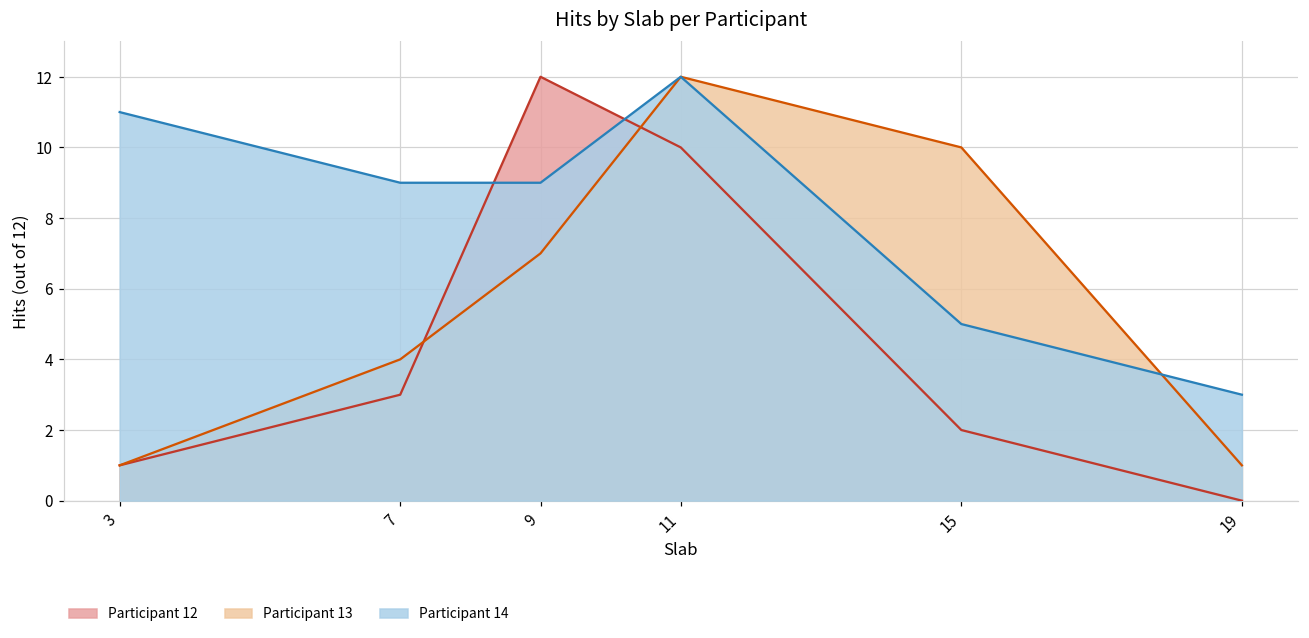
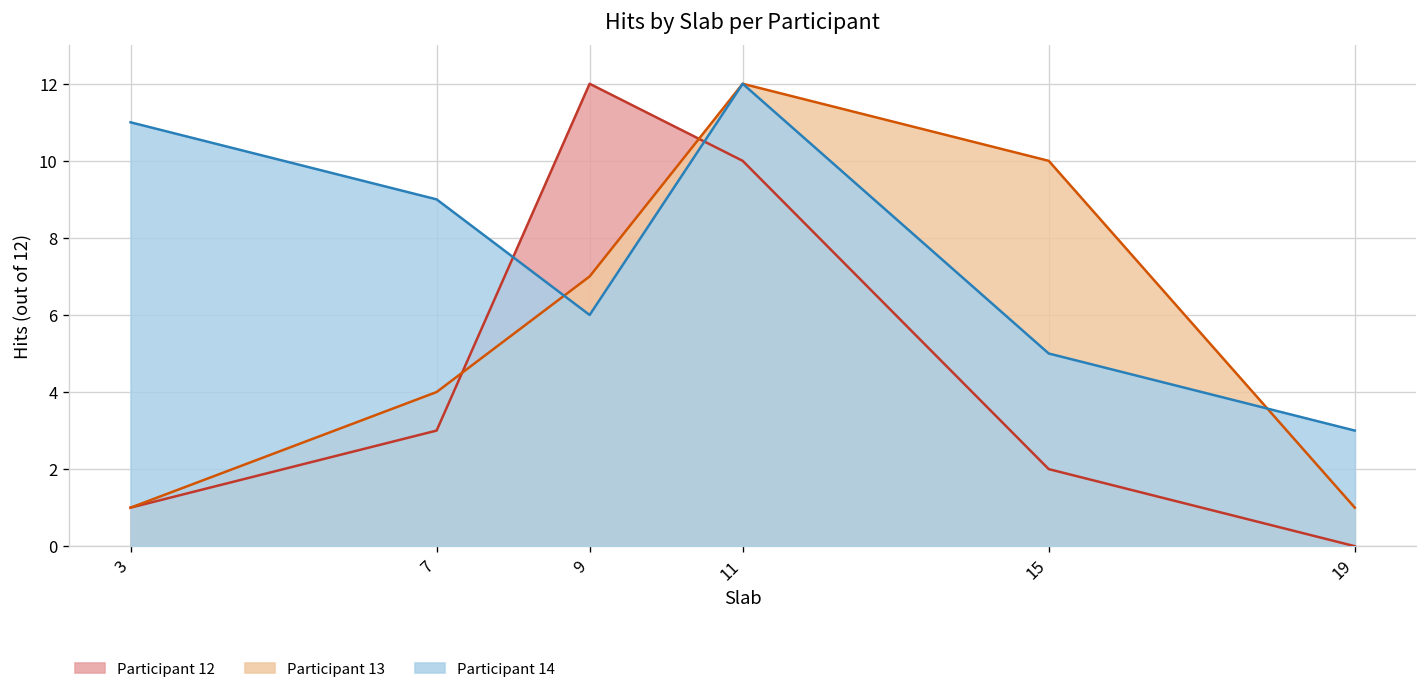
  {
    "Participant 14": {
      "3": 11,
      "7": 9,
-     "9": 9,
+     "9": 6,
      "15": 5,
      "19": 3
    }
  }
